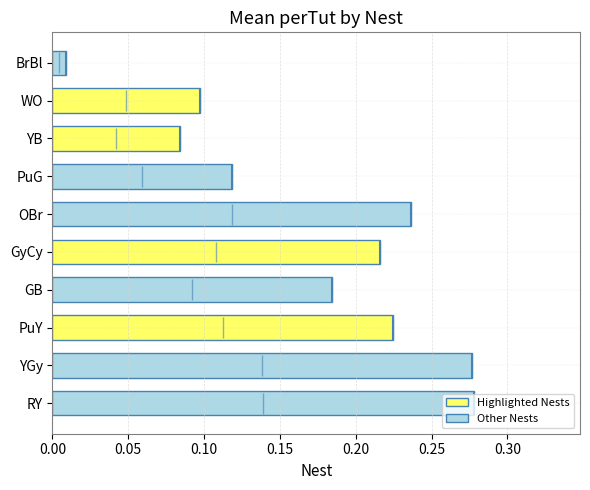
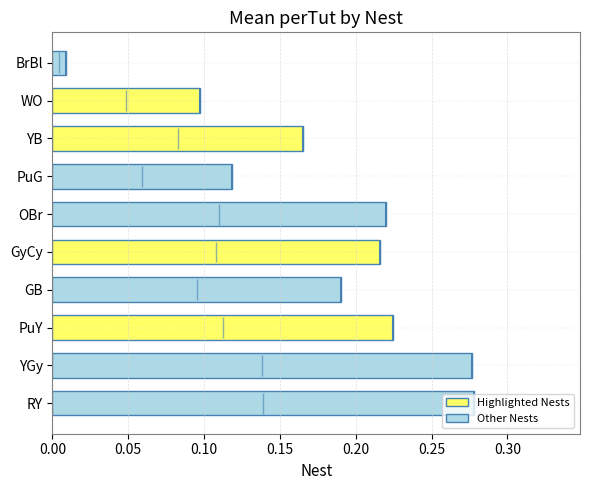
  {
    "BrBl": 0.009,
    "WO": 0.097,
-   "YB": 0.084,
+   "YB": 0.165,
    "PuG": 0.118,
-   "OBr": 0.237,
+   "OBr": 0.220,
    "GyCy": 0.216,
-   "GB": 0.184,
+   "GB": 0.190,
    "PuY": 0.225,
    "YGy": 0.277
  }
